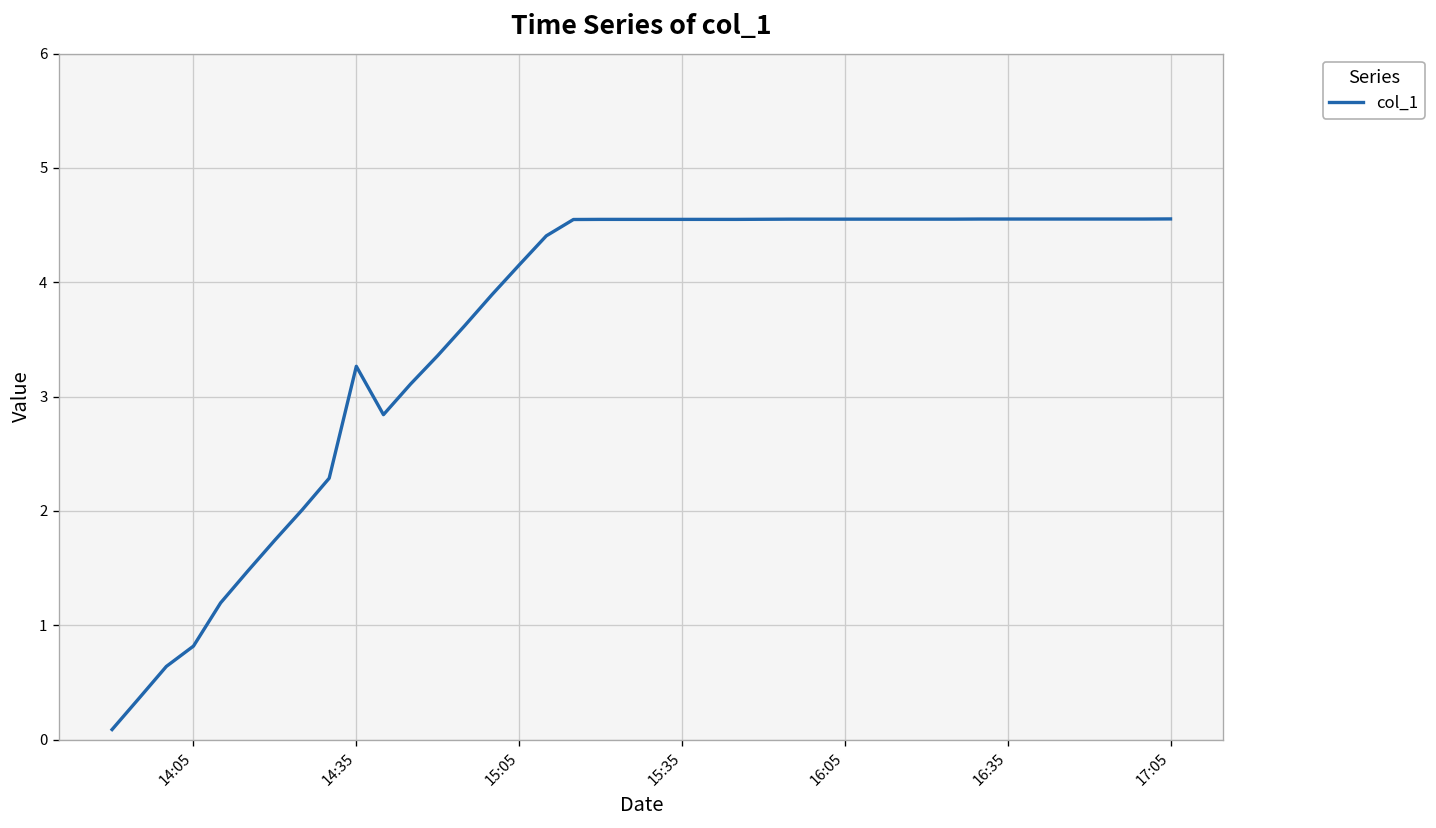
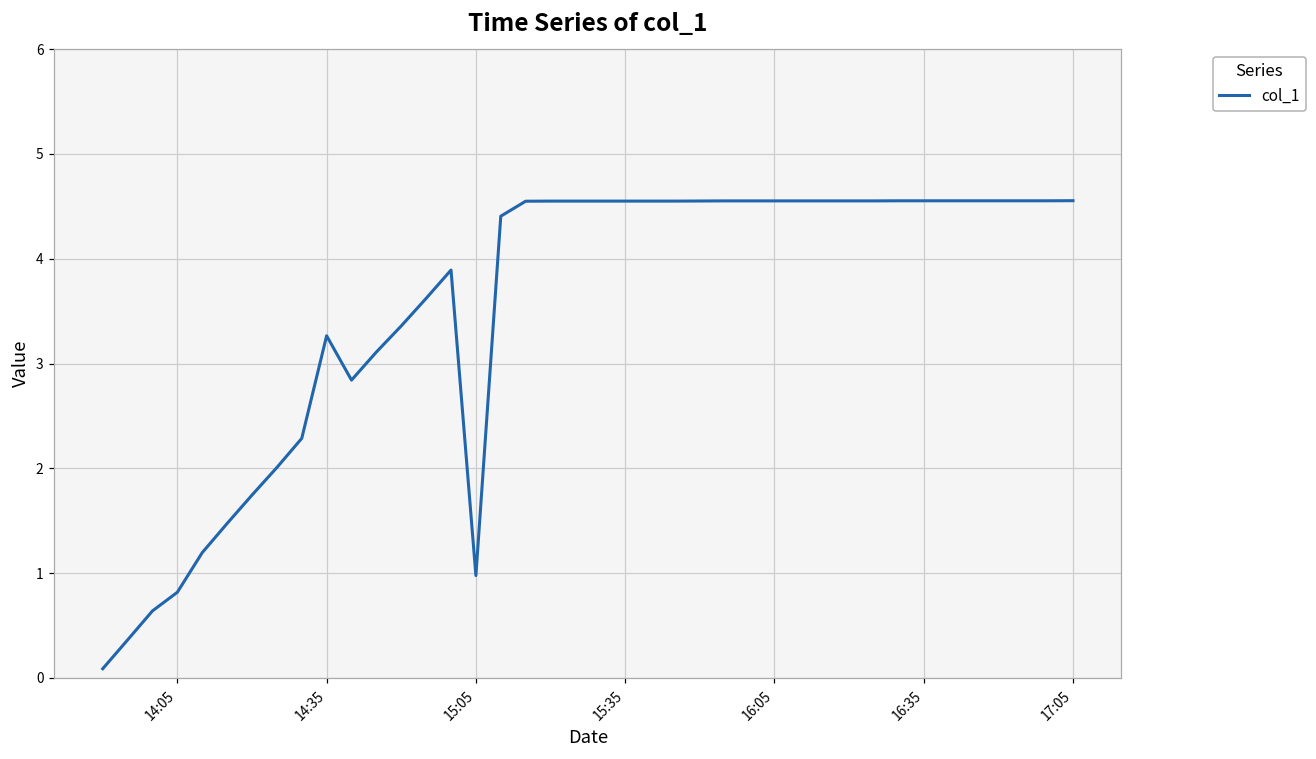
  {
    "14:05": 0.8,
    "14:35": 3.3,
-   "15:05": 4.2,
+   "15:05": 1.0,
    "15:35": 4.6,
    "16:05": 4.6,
    "16:35": 4.6,
    "17:05": 4.6
  }
